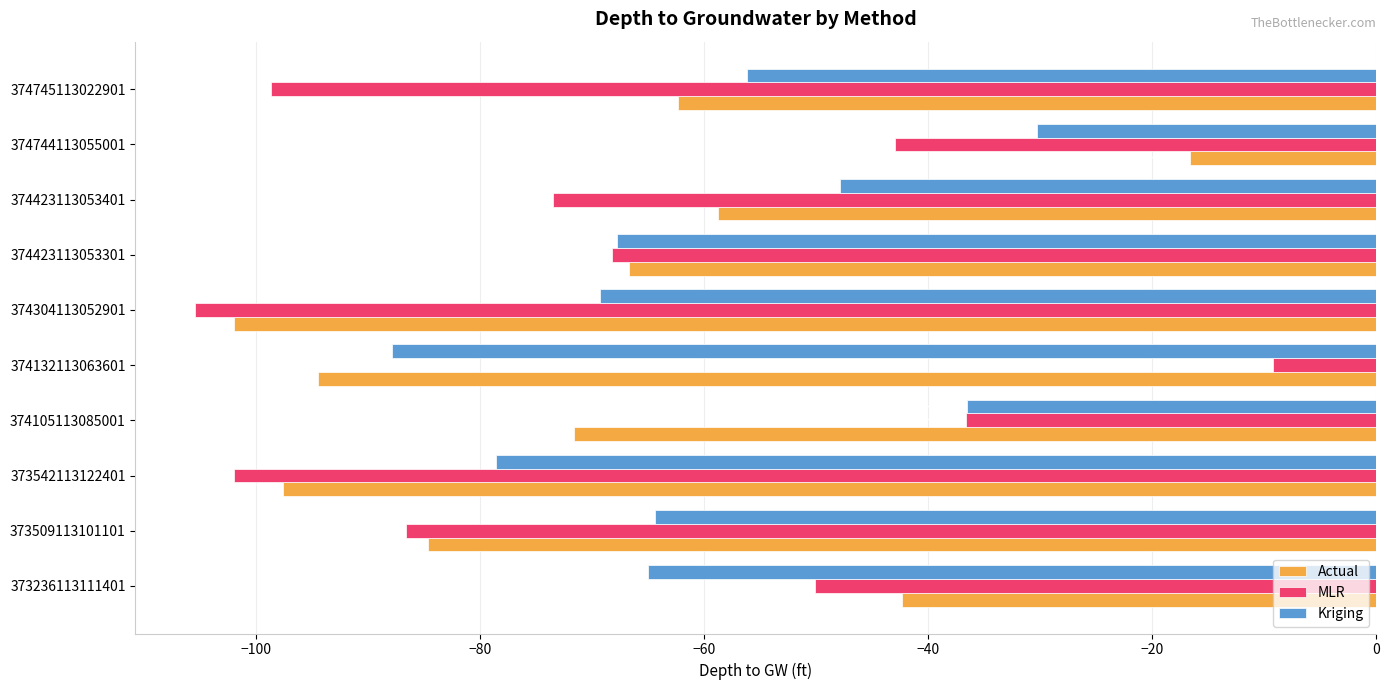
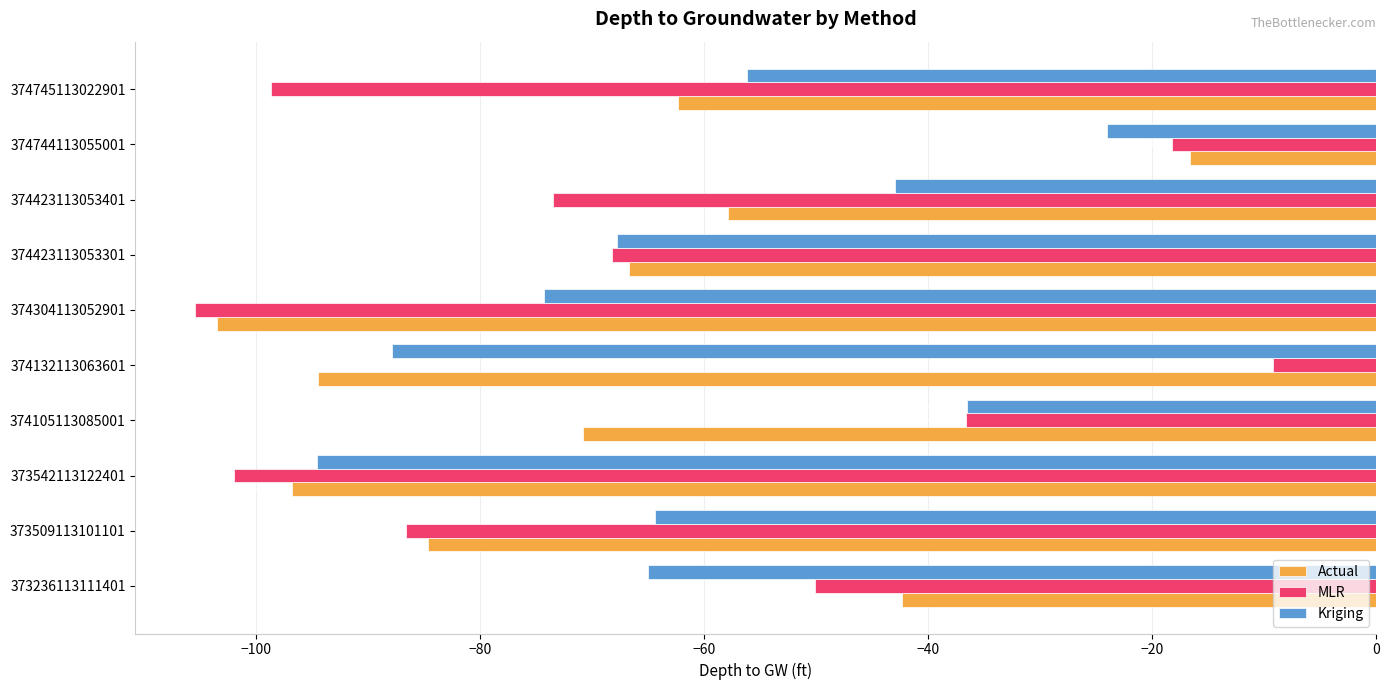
  {
    "Actual": {
      "374745113022901": -62.3,
      "374744113055001": -16.6,
-     "374423113053401": -58.8,
+     "374423113053401": -57.9,
      "374423113053301": -66.7,
-     "374304113052901": -102.0,
+     "374304113052901": -103.5,
      "374132113063601": -94.5,
-     "374105113085001": -71.6,
-     "373542113122401": -97.6,
+     "374105113085001": -70.8,
+     "373542113122401": -96.8,
      "373509113101101": -84.7,
      "373236113111401": -42.3
    },
    "MLR": {
      "374745113022901": -98.7,
-     "374744113055001": -43.0,
+     "374744113055001": -18.2,
      "374423113053401": -73.5,
      "374423113053301": -68.2,
      "374304113052901": -105.5,
      "374132113063601": -9.2,
      "374105113085001": -36.6,
      "373542113122401": -102.0,
      "373509113101101": -86.6,
      "373236113111401": -50.1
    },
    "Kriging": {
      "374745113022901": -56.2,
-     "374744113055001": -30.3,
-     "374423113053401": -47.9,
+     "374744113055001": -24.0,
+     "374423113053401": -43.0,
      "374423113053301": -67.8,
-     "374304113052901": -69.3,
+     "374304113052901": -74.3,
      "374132113063601": -87.9,
      "374105113085001": -36.5,
-     "373542113122401": -78.6,
+     "373542113122401": -94.6,
      "373509113101101": -64.4,
      "373236113111401": -65.0
    }
  }
